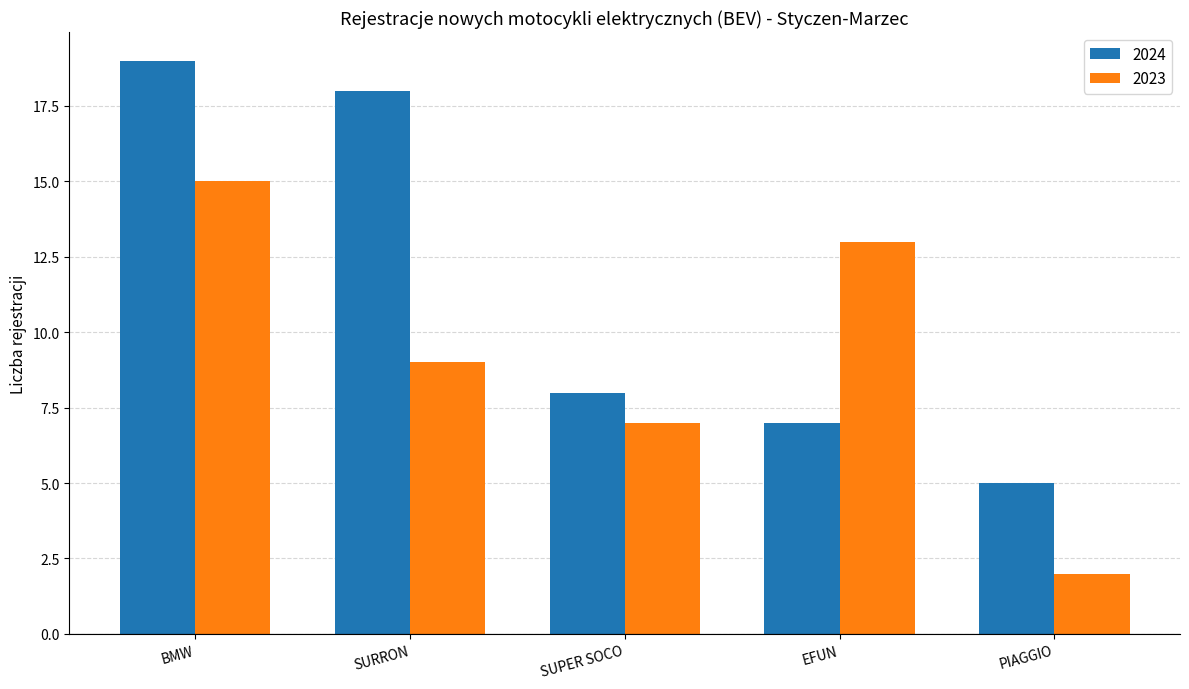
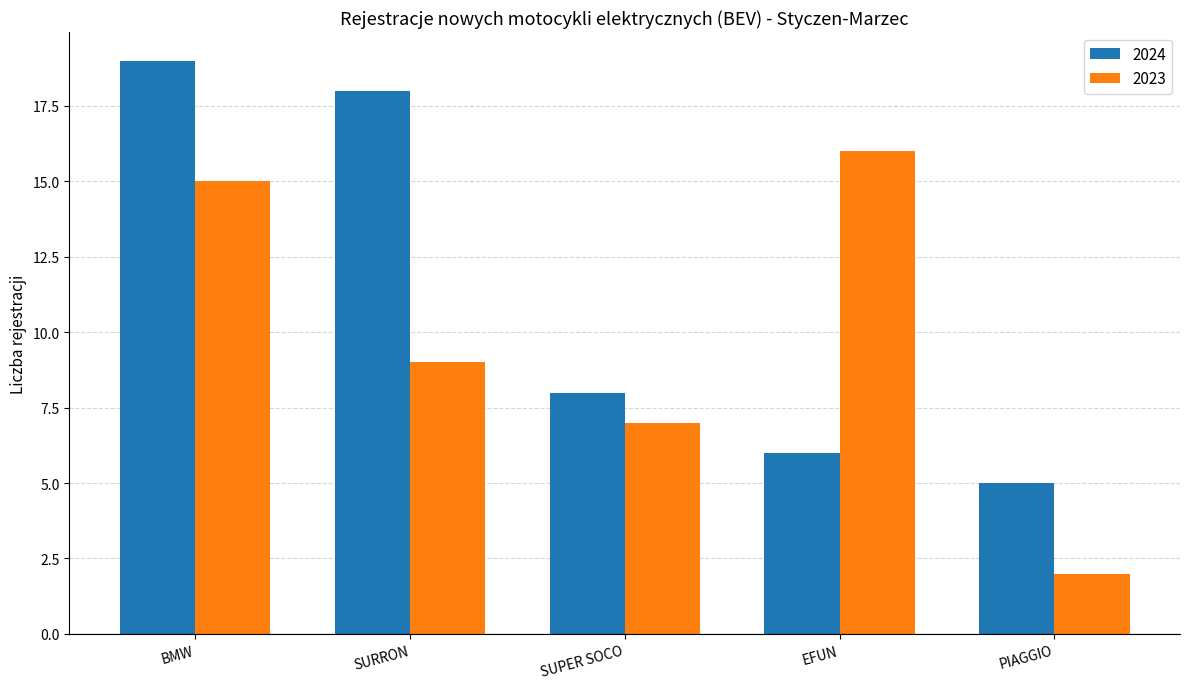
  {
    "2024": {
      "BMW": 19,
      "SURRON": 18,
      "SUPER SOCO": 8,
-     "EFUN": 7,
+     "EFUN": 6,
      "PIAGGIO": 5
    },
    "2023": {
      "BMW": 15,
      "SURRON": 9,
      "SUPER SOCO": 7,
-     "EFUN": 13,
+     "EFUN": 16,
      "PIAGGIO": 2
    }
  }
